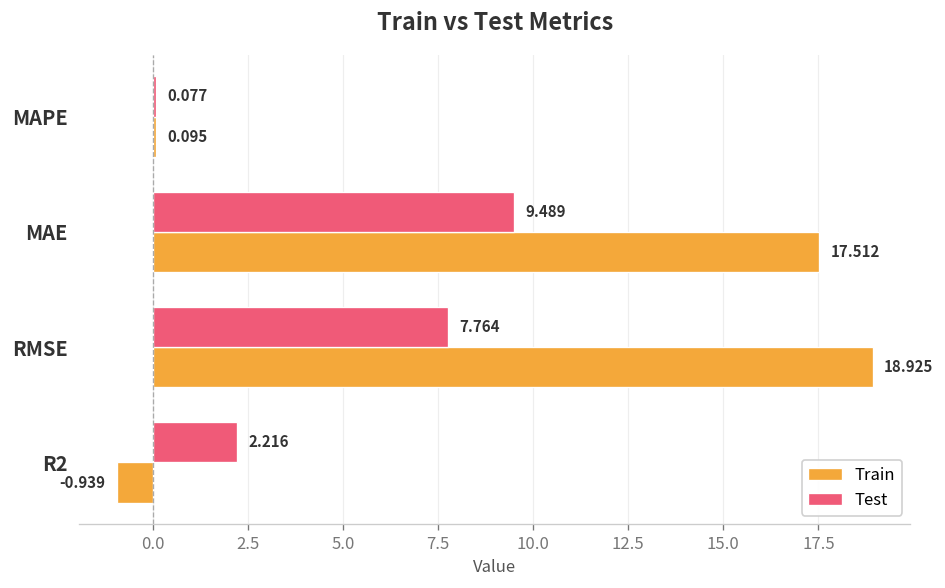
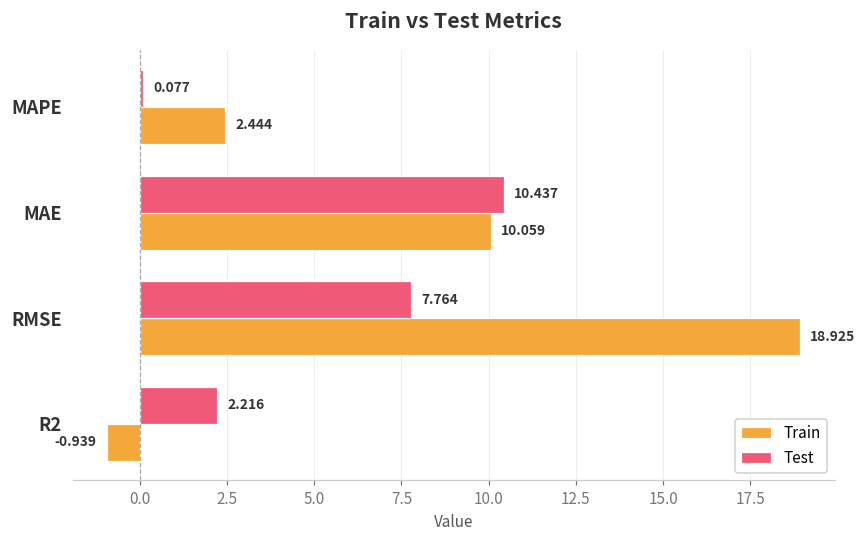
  {
    "Train": {
-     "MAPE": 0.095,
-     "MAE": 17.512,
+     "MAPE": 2.444,
+     "MAE": 10.059,
      "RMSE": 18.925,
      "R2": -0.939
    },
    "Test": {
      "MAPE": 0.077,
-     "MAE": 9.489,
+     "MAE": 10.437,
      "RMSE": 7.764,
      "R2": 2.216
    }
  }
